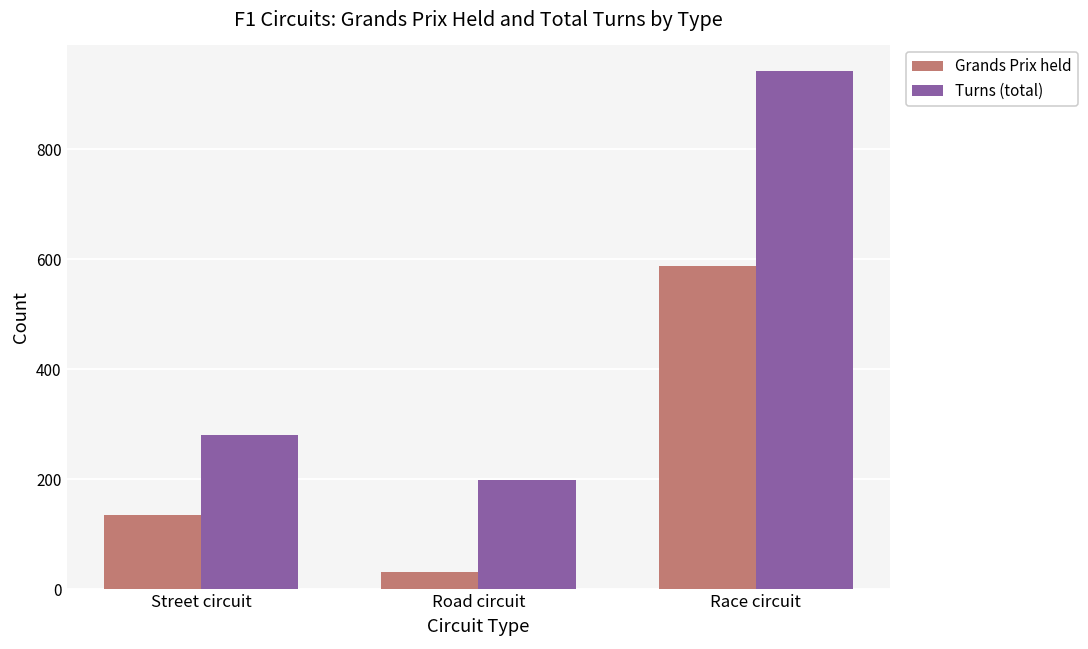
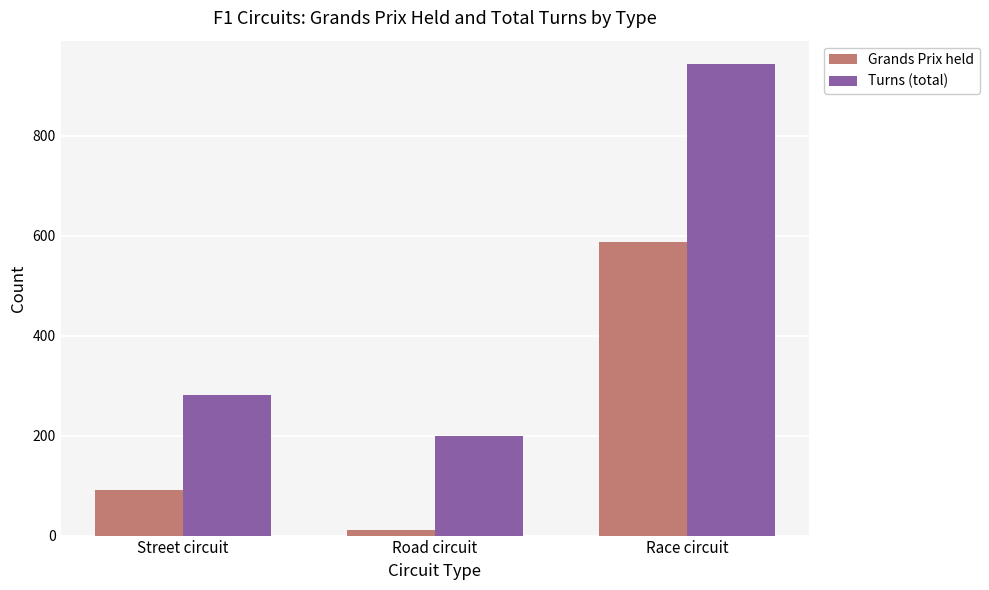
  {
    "Grands Prix held": {
-     "Street circuit": 140,
-     "Road circuit": 30,
+     "Street circuit": 90,
+     "Road circuit": 10,
      "Race circuit": 590
    },
    "Turns (total)": {
      "Street circuit": 280,
      "Road circuit": 200,
      "Race circuit": 940
    }
  }
